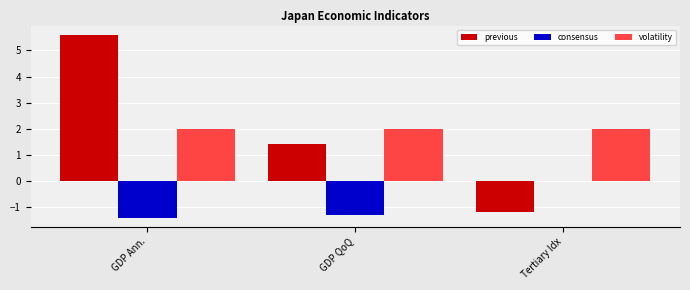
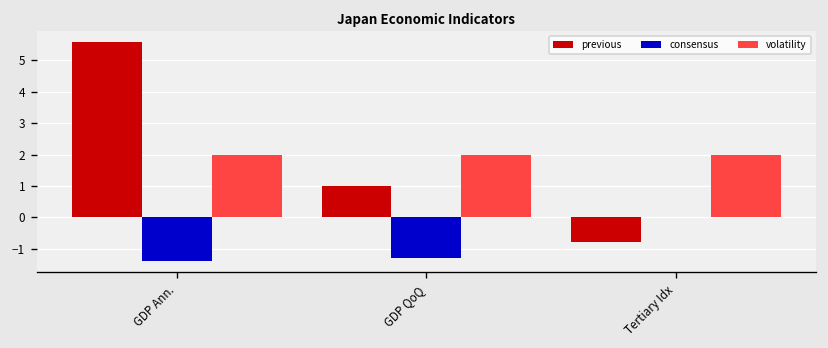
  {
    "previous": {
      "GDP Ann.": 5.6,
-     "GDP QoQ": 1.4,
-     "Tertiary Idx": -1.2
+     "GDP QoQ": 1.0,
+     "Tertiary Idx": -0.8
    },
    "consensus": {
      "GDP Ann.": -1.4,
      "GDP QoQ": -1.3,
      "Tertiary Idx": 0.0
    },
    "volatility": {
      "GDP Ann.": 2.0,
      "GDP QoQ": 2.0,
      "Tertiary Idx": 2.0
    }
  }
